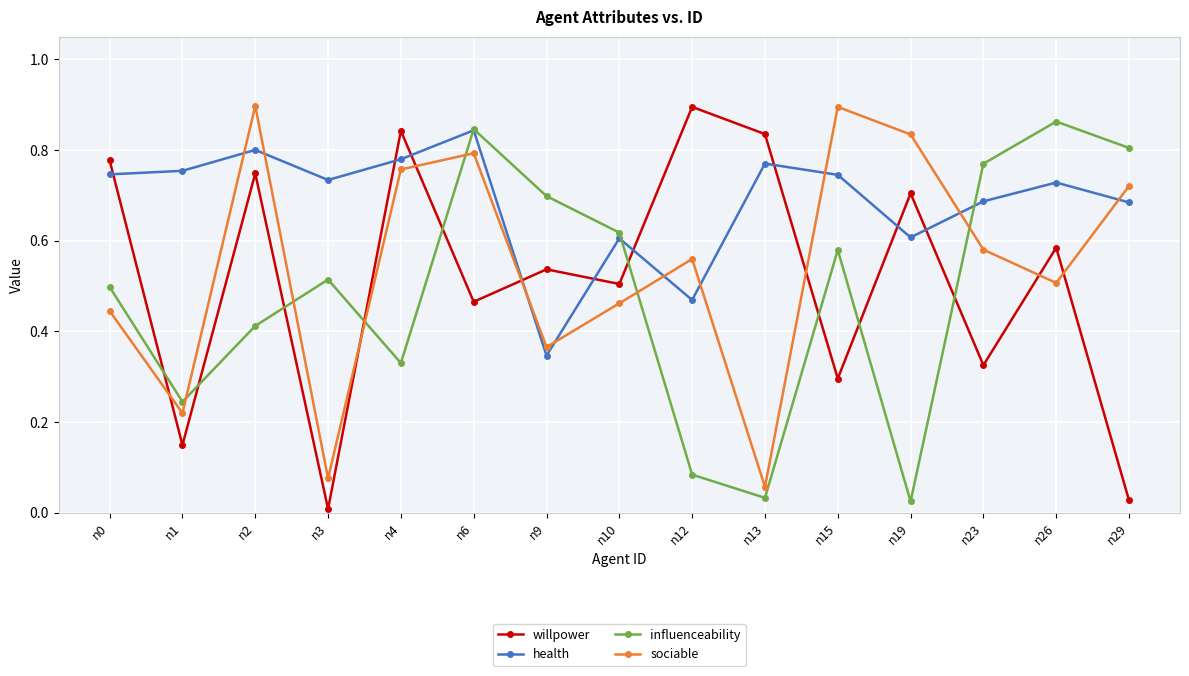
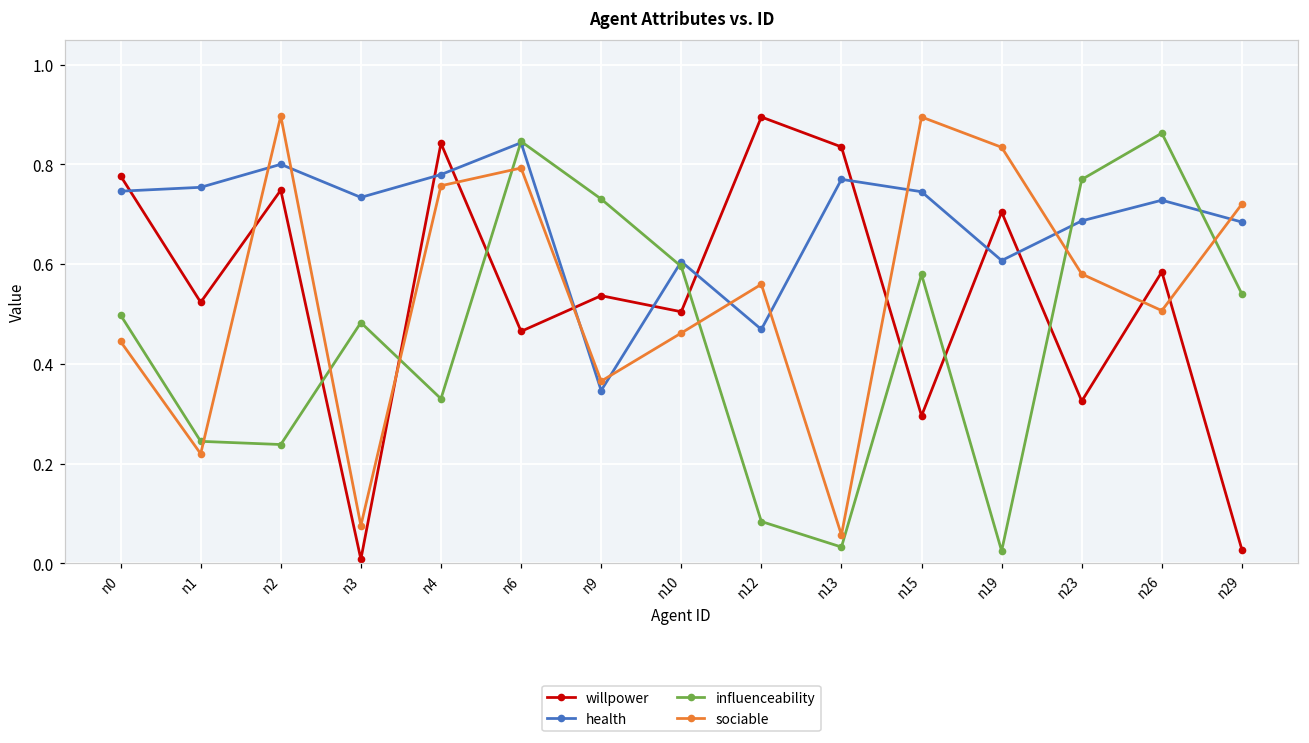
  {
    "willpower": {
      "n0": 0.78,
-     "n1": 0.15,
+     "n1": 0.52,
      "n2": 0.75,
      "n3": 0.01,
      "n4": 0.84,
      "n6": 0.47,
      "n9": 0.54,
      "n10": 0.50,
      "n12": 0.90,
      "n13": 0.84,
      "n15": 0.30,
      "n19": 0.70,
      "n23": 0.33,
      "n26": 0.58,
      "n29": 0.03
    },
    "health": {
      "n0": 0.75,
      "n1": 0.75,
      "n2": 0.80,
      "n3": 0.73,
      "n4": 0.78,
      "n9": 0.35,
      "n10": 0.61,
      "n12": 0.47,
      "n13": 0.77,
      "n15": 0.75,
      "n19": 0.61,
      "n23": 0.69,
      "n26": 0.73,
      "n29": 0.68
    },
    "influenceability": {
      "n0": 0.50,
      "n1": 0.24,
-     "n2": 0.41,
-     "n3": 0.51,
+     "n2": 0.24,
+     "n3": 0.48,
      "n4": 0.33,
-     "n9": 0.70,
-     "n10": 0.62,
+     "n9": 0.73,
+     "n10": 0.60,
      "n12": 0.08,
      "n13": 0.03,
      "n15": 0.58,
      "n19": 0.03,
      "n23": 0.77,
      "n26": 0.86,
-     "n29": 0.80
+     "n29": 0.54
    },
    "sociable": {
      "n0": 0.45,
      "n1": 0.22,
      "n2": 0.90,
      "n3": 0.08,
      "n4": 0.76,
      "n6": 0.79,
      "n9": 0.37,
      "n10": 0.46,
      "n12": 0.56,
      "n13": 0.06,
      "n15": 0.90,
      "n19": 0.83,
      "n23": 0.58,
      "n26": 0.51,
      "n29": 0.72
    }
  }
